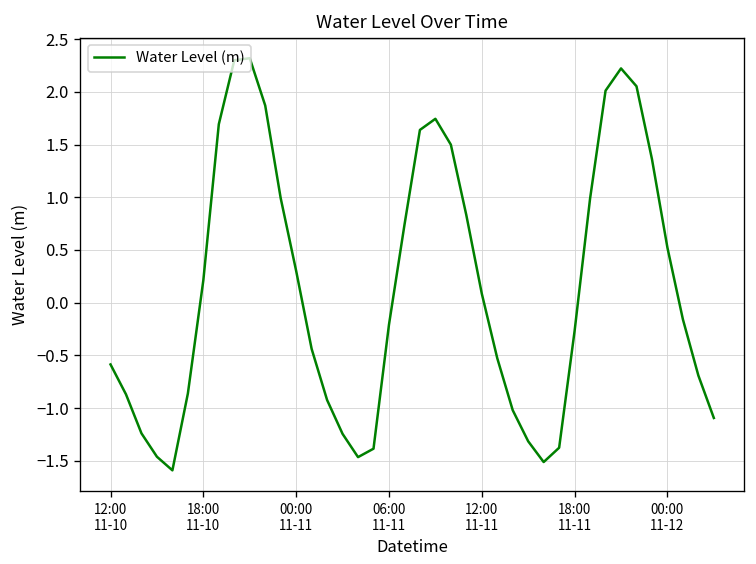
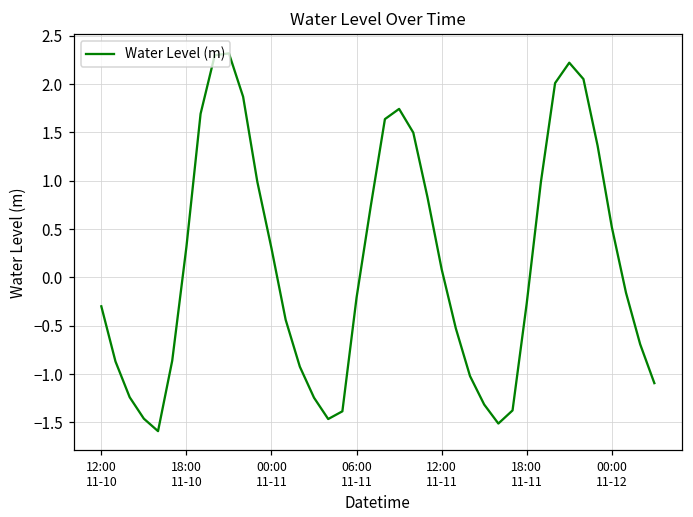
  {
-   "12:00 11-10": -0.6,
-   "18:00 11-10": 0.2,
+   "12:00 11-10": -0.3,
+   "18:00 11-10": 0.3,
    "00:00 11-11": 0.3,
    "06:00 11-11": -0.2,
    "12:00 11-11": 0.1,
    "18:00 11-11": -0.3,
    "00:00 11-12": 0.5
  }
